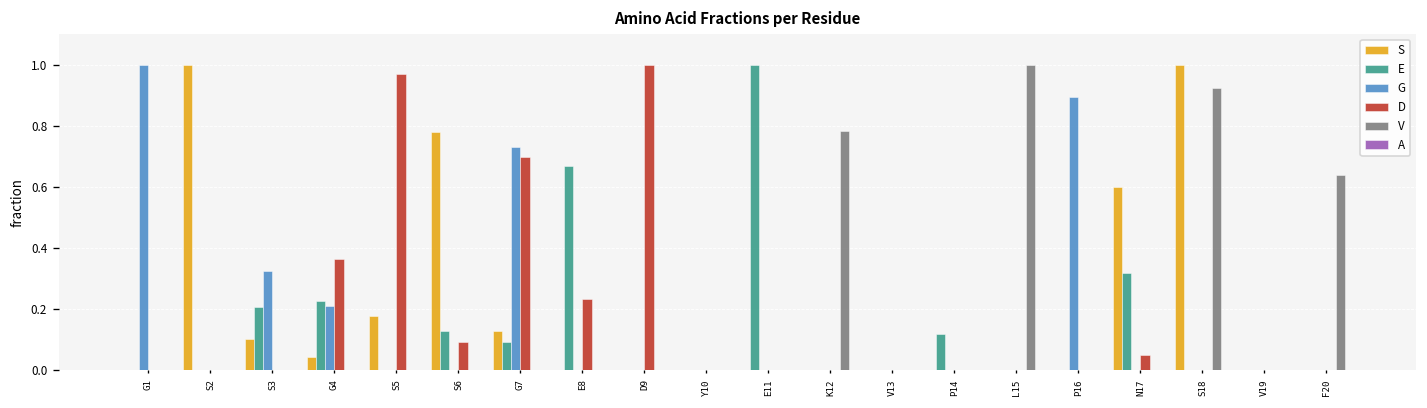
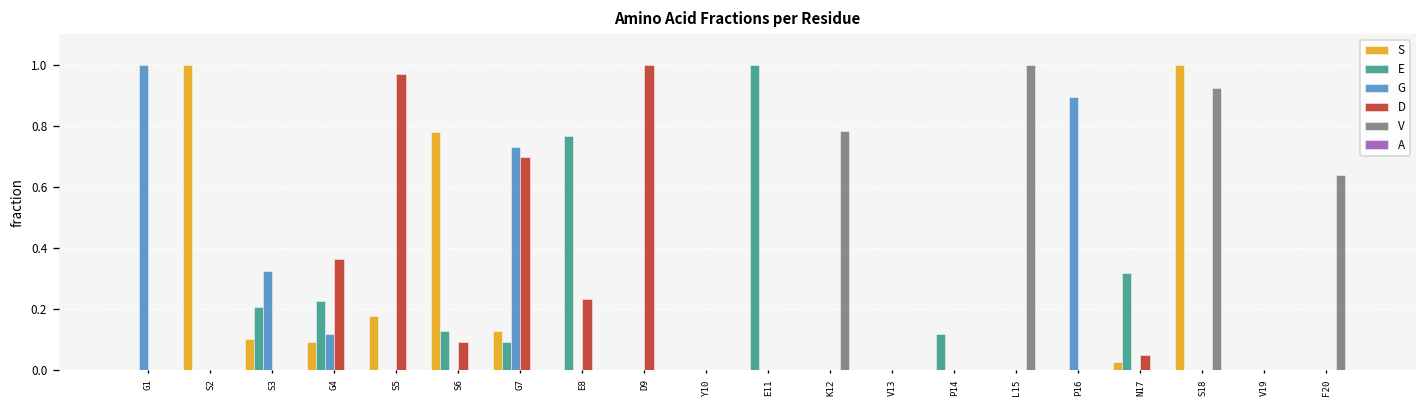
  {
    "S": {
      "G1": 0.00,
      "S2": 1.00,
      "S3": 0.10,
-     "G4": 0.04,
+     "G4": 0.09,
      "S5": 0.18,
      "S6": 0.78,
      "G7": 0.13,
      "E8": 0.00,
      "D9": 0.00,
      "Y10": 0.00,
      "E11": 0.00,
      "K12": 0.00,
      "V13": 0.00,
      "P14": 0.00,
      "L15": 0.00,
      "P16": 0.00,
-     "N17": 0.60,
+     "N17": 0.03,
      "S18": 1.00,
      "V19": 0.00,
      "F20": 0.00
    },
    "E": {
      "G1": 0.00,
      "S2": 0.00,
      "S3": 0.21,
      "G4": 0.23,
      "S5": 0.00,
      "S6": 0.13,
      "G7": 0.09,
-     "E8": 0.67,
+     "E8": 0.77,
      "D9": 0.00,
      "Y10": 0.00,
      "E11": 1.00,
      "K12": 0.00,
      "V13": 0.00,
      "P14": 0.12,
      "L15": 0.00,
      "P16": 0.00,
      "N17": 0.32,
      "S18": 0.00,
      "V19": 0.00,
      "F20": 0.00
    },
    "G": {
      "G1": 1.00,
      "S2": 0.00,
      "S3": 0.33,
-     "G4": 0.21,
+     "G4": 0.12,
      "S5": 0.00,
      "S6": 0.00,
      "G7": 0.73,
      "E8": 0.00,
      "D9": 0.00,
      "Y10": 0.00,
      "E11": 0.00,
      "K12": 0.00,
      "V13": 0.00,
      "P14": 0.00,
      "L15": 0.00,
      "P16": 0.89,
      "N17": 0.00,
      "S18": 0.00,
      "V19": 0.00,
      "F20": 0.00
    },
    "D": {
      "G1": 0.00,
      "S2": 0.00,
      "S3": 0.00,
      "G4": 0.36,
      "S5": 0.97,
      "S6": 0.09,
      "G7": 0.70,
      "E8": 0.23,
      "D9": 1.00,
      "Y10": 0.00,
      "E11": 0.00,
      "K12": 0.00,
      "V13": 0.00,
      "P14": 0.00,
      "L15": 0.00,
      "P16": 0.00,
      "N17": 0.05,
      "S18": 0.00,
      "V19": 0.00,
      "F20": 0.00
    },
    "V": {
      "G1": 0.00,
      "S2": 0.00,
      "S3": 0.00,
      "G4": 0.00,
      "S5": 0.00,
      "S6": 0.00,
      "G7": 0.00,
      "E8": 0.00,
      "D9": 0.00,
      "Y10": 0.00,
      "E11": 0.00,
      "K12": 0.78,
      "V13": 0.00,
      "P14": 0.00,
      "L15": 1.00,
      "P16": 0.00,
      "N17": 0.00,
      "S18": 0.92,
      "V19": 0.00,
      "F20": 0.64
    },
    "A": {
      "G1": 0.00,
      "S2": 0.00,
      "S3": 0.00,
      "G4": 0.00,
      "S5": 0.00,
      "S6": 0.00,
      "G7": 0.00,
      "E8": 0.00,
      "D9": 0.00,
      "Y10": 0.00,
      "E11": 0.00,
      "K12": 0.00,
      "V13": 0.00,
      "P14": 0.00,
      "L15": 0.00,
      "P16": 0.00,
      "N17": 0.00,
      "S18": 0.00,
      "V19": 0.00,
      "F20": 0.00
    }
  }
